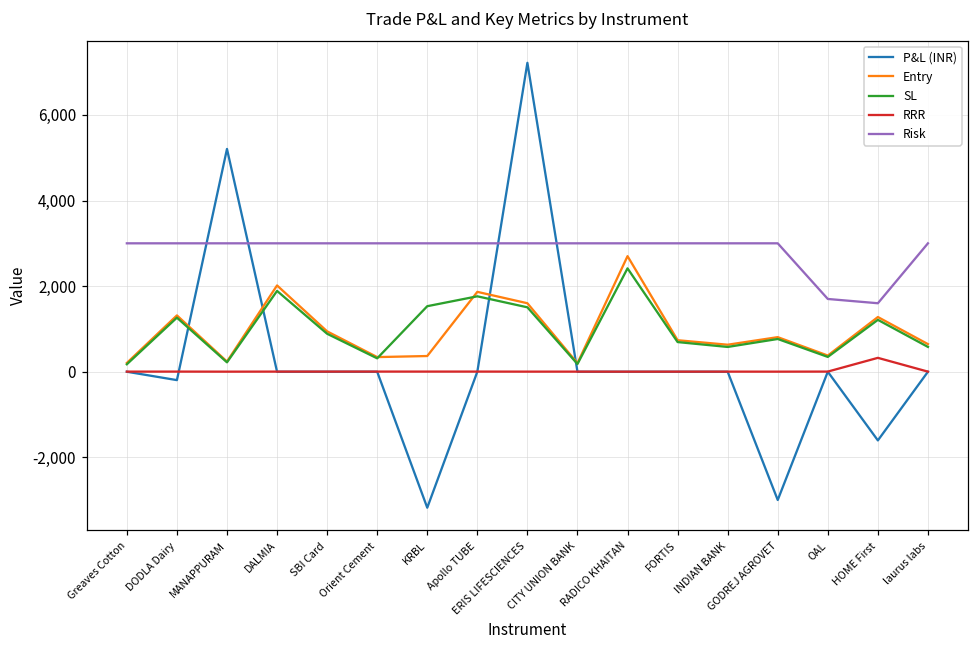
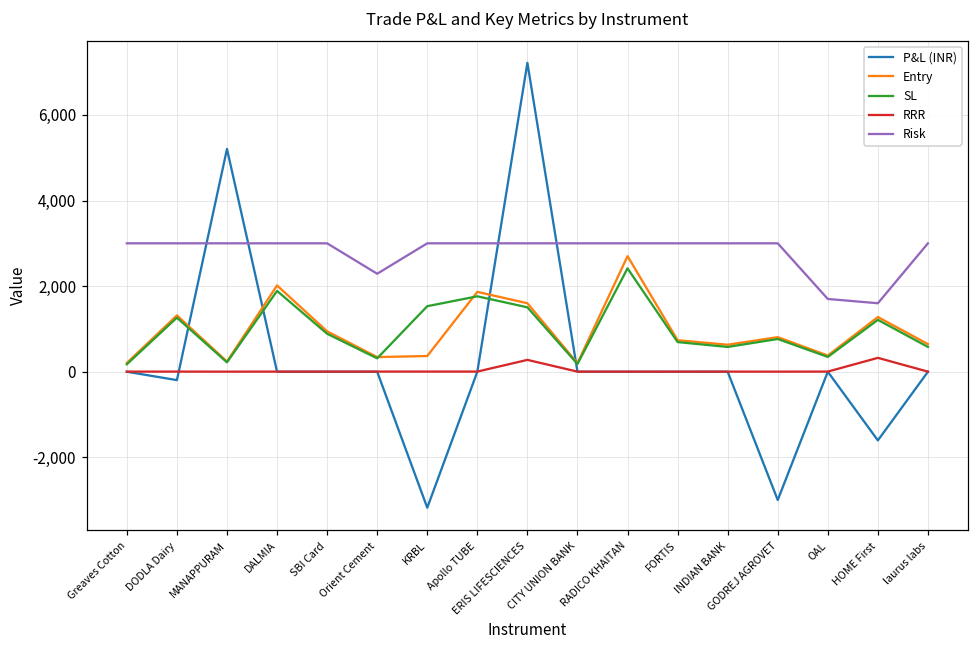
  {
    "P&L (INR)": {
      "DODLA Dairy": "-200",
      "MANAPPURAM": "5,200",
      "KRBL": "-3,200",
      "ERIS LIFESCIENCES": "7,200",
      "GODREJ AGROVET": "-3,000",
      "HOME First": "-1,600"
    },
    "Entry": {
      "DALMIA": "2,000",
      "KRBL": "400",
      "Apollo TUBE": "1,900",
      "ERIS LIFESCIENCES": "1,600",
      "RADICO KHAITAN": "2,700",
      "HOME First": "1,300",
      "laurus labs": "600"
    },
    "SL": {
      "DALMIA": "1,900",
      "KRBL": "1,500",
      "Apollo TUBE": "1,800",
      "ERIS LIFESCIENCES": "1,500",
      "RADICO KHAITAN": "2,400",
      "HOME First": "1,200",
      "laurus labs": "600"
    },
    "RRR": {
      "DODLA Dairy": "0",
      "MANAPPURAM": "0",
      "KRBL": "0",
-     "ERIS LIFESCIENCES": "0",
+     "ERIS LIFESCIENCES": "300",
      "GODREJ AGROVET": "0",
      "HOME First": "300"
    },
    "Risk": {
      "Greaves Cotton": "3,000",
      "DODLA Dairy": "3,000",
      "MANAPPURAM": "3,000",
      "DALMIA": "3,000",
      "SBI Card": "3,000",
-     "Orient Cement": "3,000",
+     "Orient Cement": "2,300",
      "KRBL": "3,000",
      "Apollo TUBE": "3,000",
      "ERIS LIFESCIENCES": "3,000",
      "CITY UNION BANK": "3,000",
      "RADICO KHAITAN": "3,000",
      "FORTIS": "3,000",
      "INDIAN BANK": "3,000",
      "GODREJ AGROVET": "3,000",
      "OAL": "1,700",
      "HOME First": "1,600",
      "laurus labs": "3,000"
    }
  }
